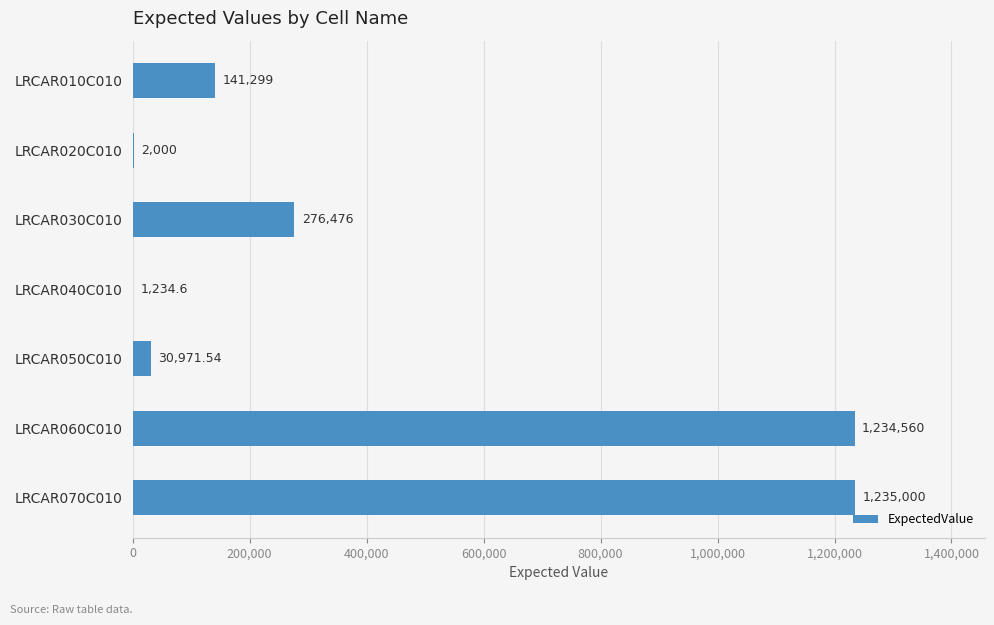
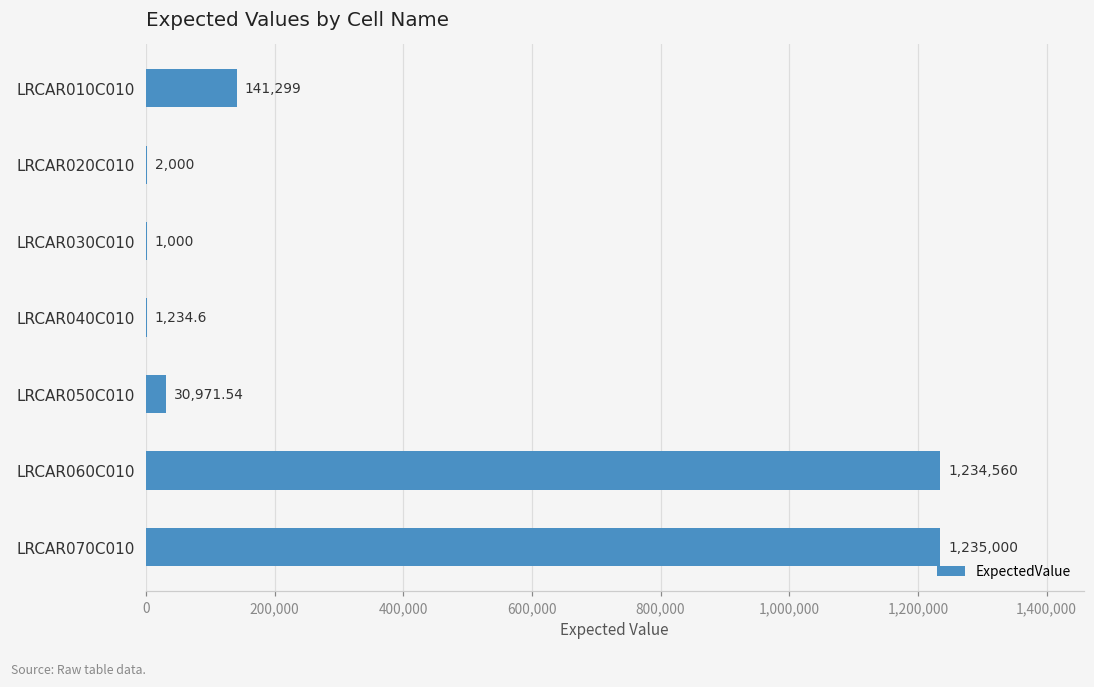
  {
    "LRCAR010C010": "141,299",
    "LRCAR020C010": "2,000",
-   "LRCAR030C010": "276,476",
+   "LRCAR030C010": "1,000",
    "LRCAR040C010": "1,234.6",
    "LRCAR050C010": "30,971.54",
    "LRCAR060C010": "1,234,560",
    "LRCAR070C010": "1,235,000"
  }
